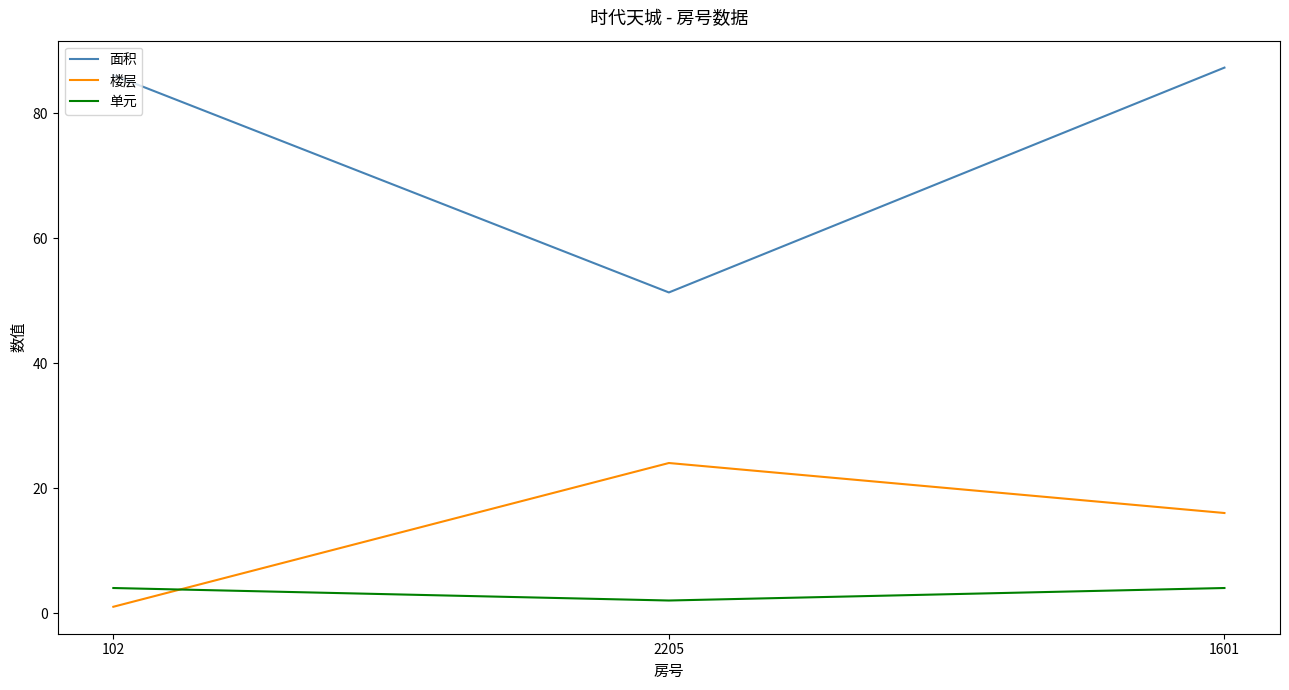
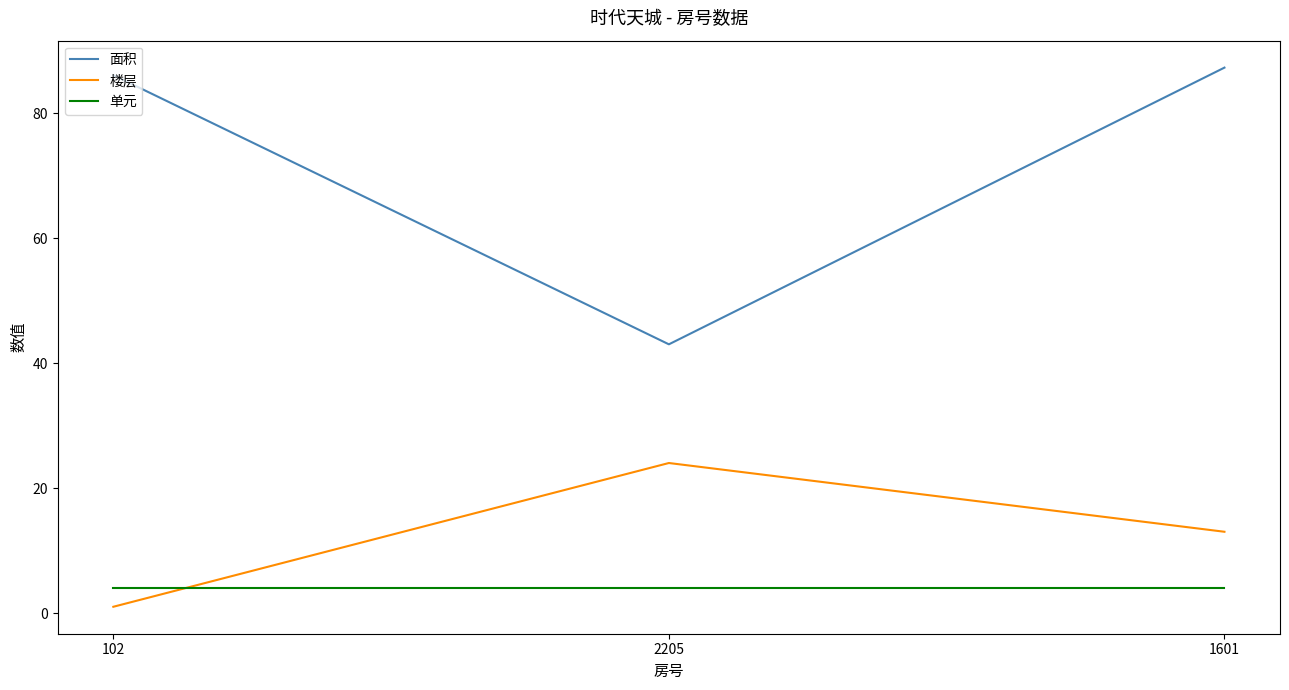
  {
    "面积": {
-     "2205": 51,
+     "2205": 43,
      "1601": 87
    },
    "楼层": {
      "102": 1,
      "2205": 24,
-     "1601": 16
+     "1601": 13
    },
    "单元": {
      "102": 4,
-     "2205": 2,
+     "2205": 4,
      "1601": 4
    }
  }
